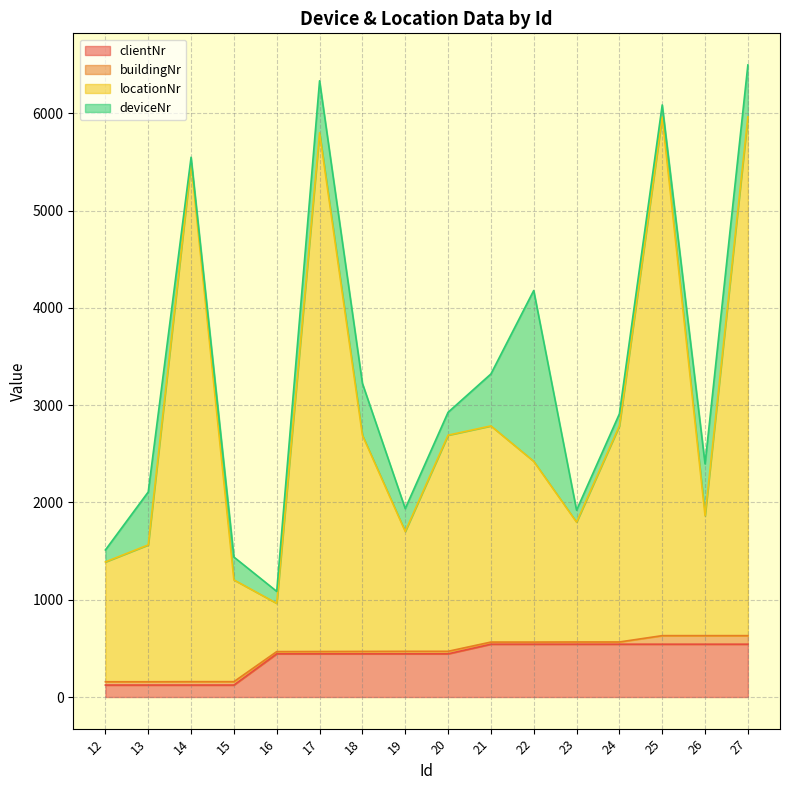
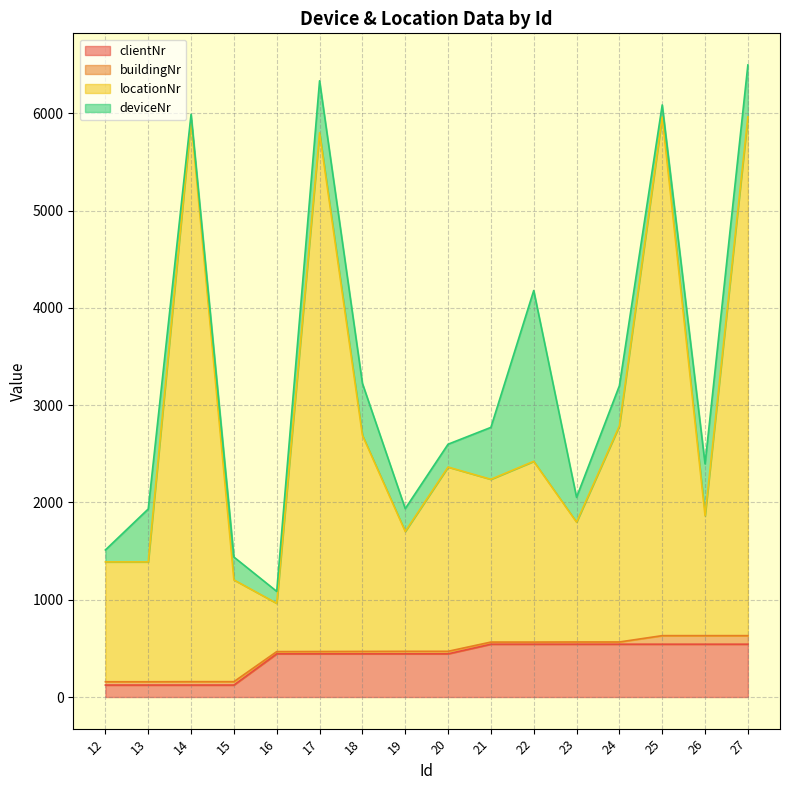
  {
    "locationNr": {
      "12": 1200,
-     "13": 1400,
-     "14": 5300,
+     "13": 1200,
+     "14": 5800,
      "15": 1000,
      "16": 500,
      "17": 5300,
      "18": 2200,
      "19": 1200,
-     "20": 2200,
-     "21": 2200,
+     "20": 1900,
+     "21": 1700,
      "22": 1900,
      "23": 1200,
      "24": 2200,
      "25": 5300,
      "26": 1200,
      "27": 5300
    },
    "deviceNr": {
      "12": 100,
      "13": 500,
      "14": 100,
      "15": 200,
      "16": 100,
      "17": 500,
      "18": 500,
      "19": 200,
      "20": 200,
      "21": 500,
      "22": 1800,
-     "23": 100,
-     "24": 100,
+     "23": 300,
+     "24": 400,
      "25": 100,
      "26": 500,
      "27": 500
    }
  }
